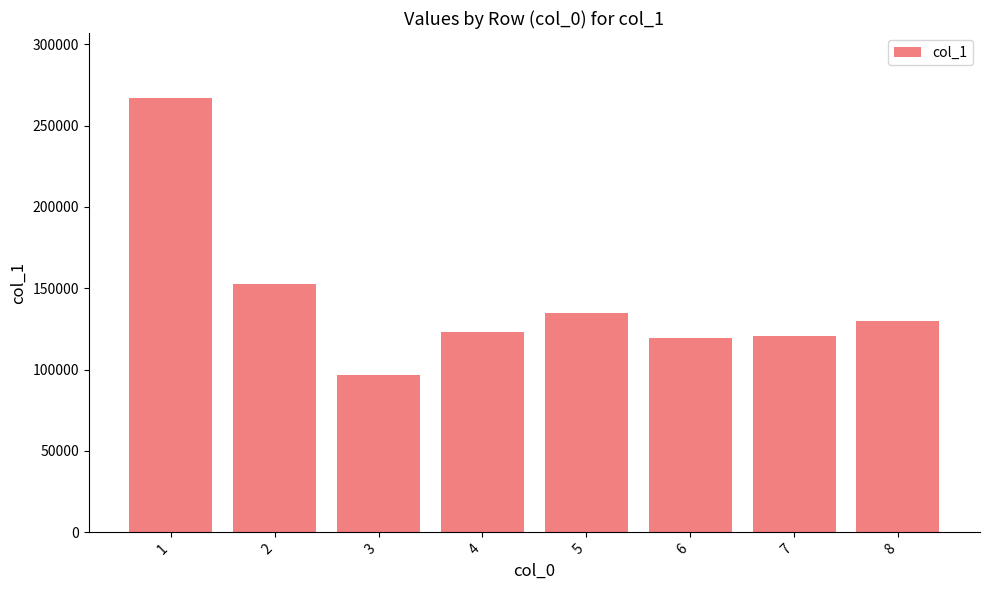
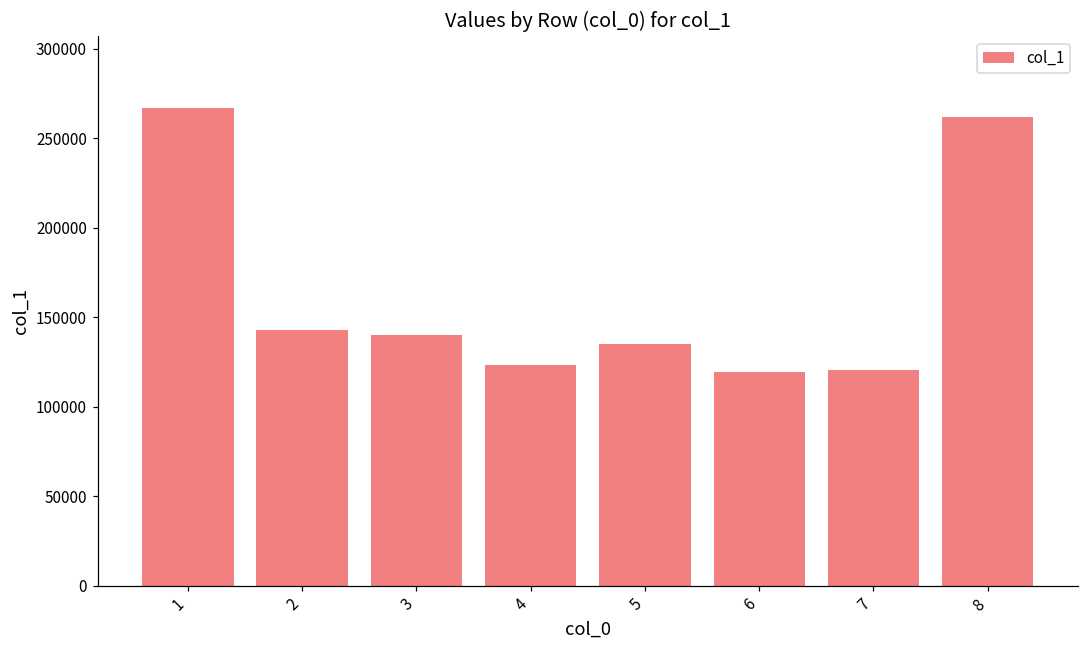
  {
    "1": 267000,
-   "2": 153000,
-   "3": 97000,
+   "2": 143000,
+   "3": 140000,
    "4": 123000,
    "5": 135000,
    "6": 119000,
    "7": 121000,
-   "8": 130000
+   "8": 262000
  }
